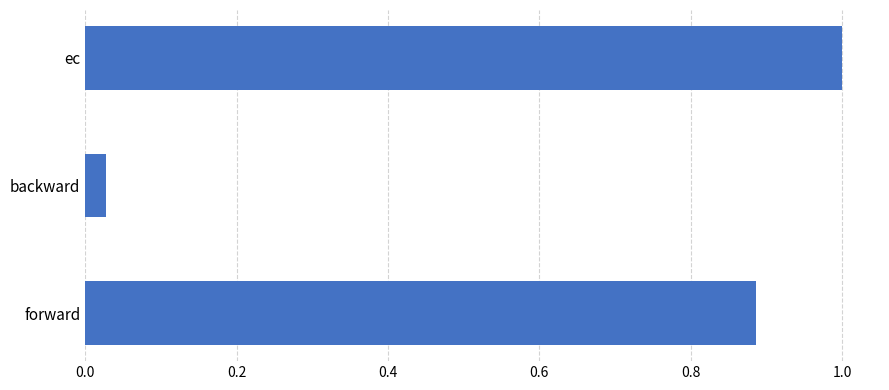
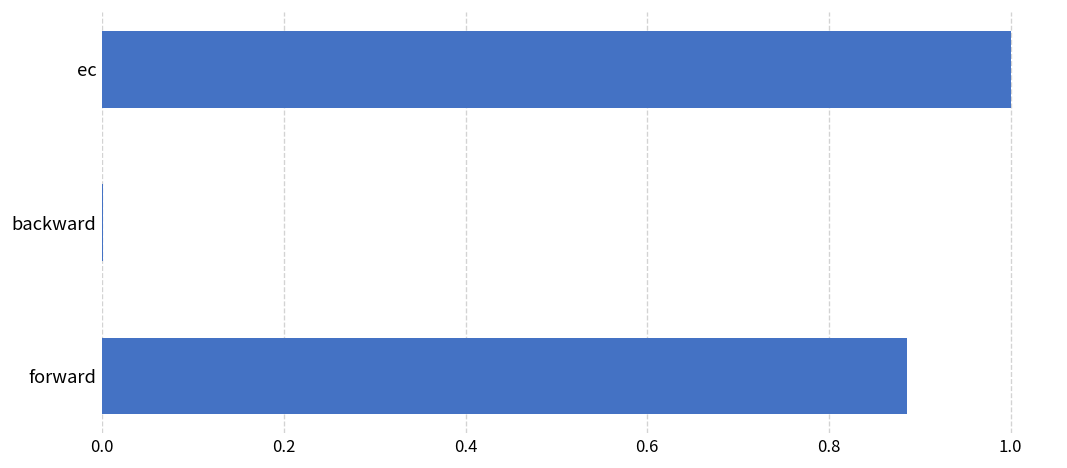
  {
    "ec": 1.00,
-   "backward": 0.03,
+   "backward": 0.00,
    "forward": 0.89
  }
